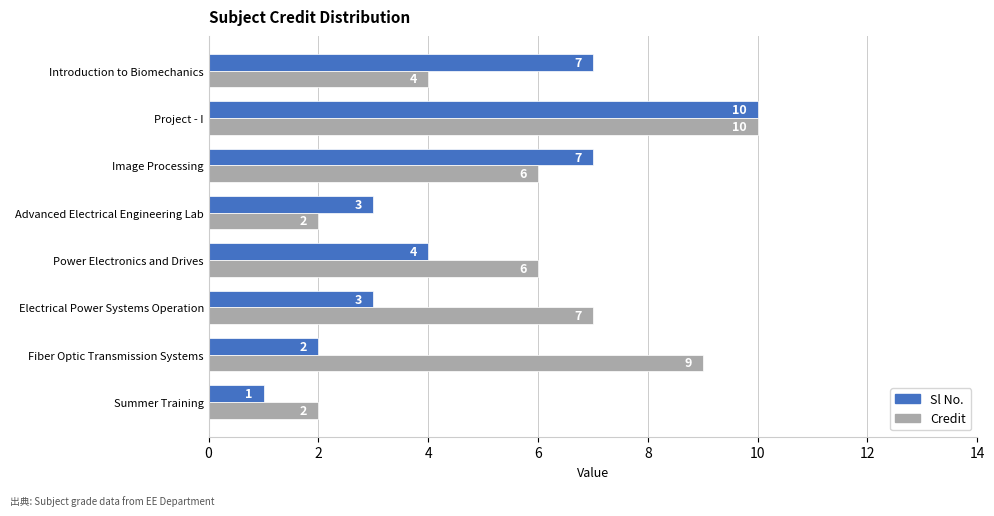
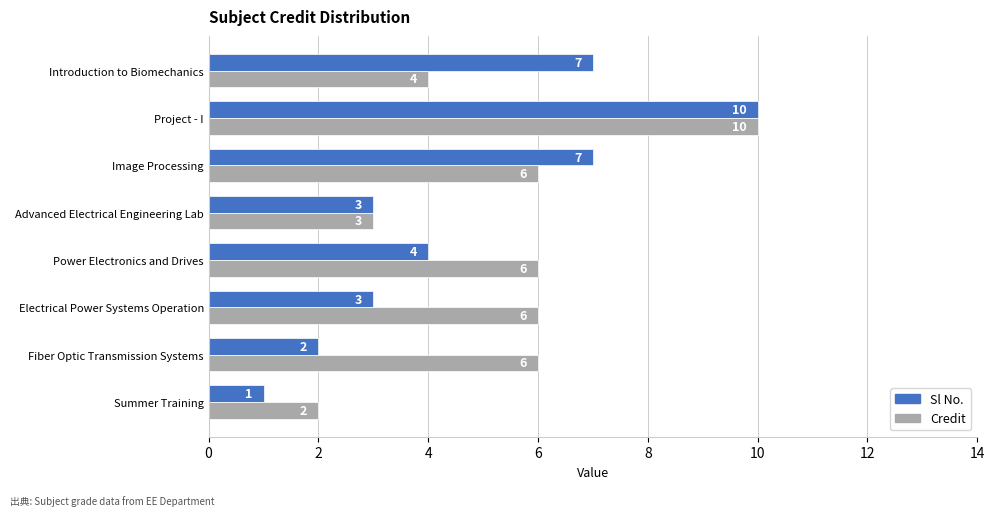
  {
    "Sl No.": {
      "Introduction to Biomechanics": 7,
      "Project - I": 10,
      "Image Processing": 7,
      "Advanced Electrical Engineering Lab": 3,
      "Power Electronics and Drives": 4,
      "Electrical Power Systems Operation": 3,
      "Fiber Optic Transmission Systems": 2,
      "Summer Training": 1
    },
    "Credit": {
      "Introduction to Biomechanics": 4,
      "Project - I": 10,
      "Image Processing": 6,
-     "Advanced Electrical Engineering Lab": 2,
+     "Advanced Electrical Engineering Lab": 3,
      "Power Electronics and Drives": 6,
-     "Electrical Power Systems Operation": 7,
-     "Fiber Optic Transmission Systems": 9,
+     "Electrical Power Systems Operation": 6,
+     "Fiber Optic Transmission Systems": 6,
      "Summer Training": 2
    }
  }
